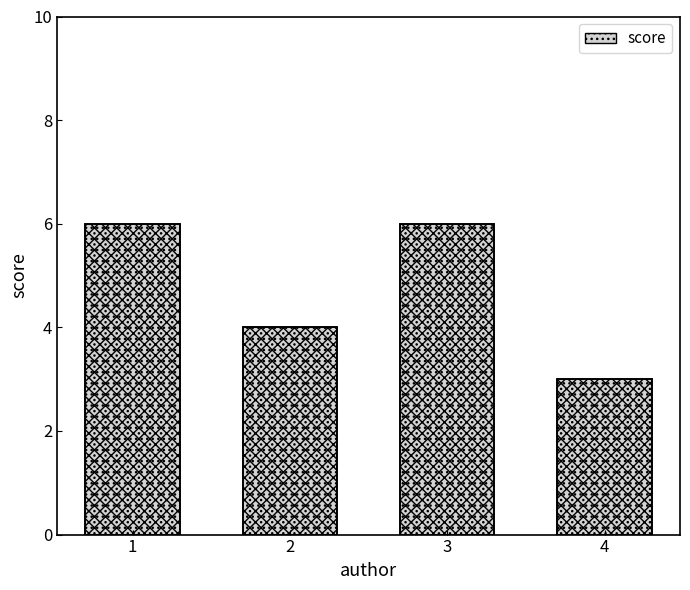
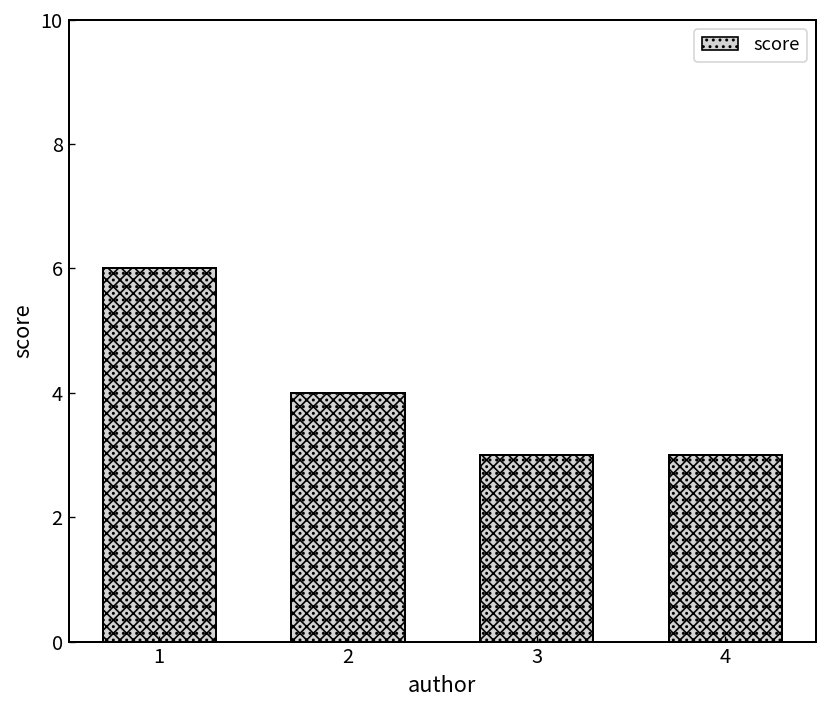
  {
    "1": 6,
    "2": 4,
-   "3": 6,
+   "3": 3,
    "4": 3
  }
